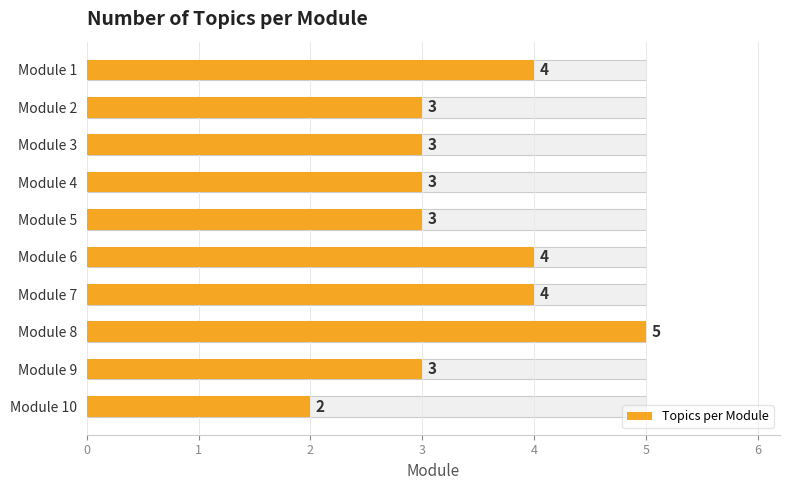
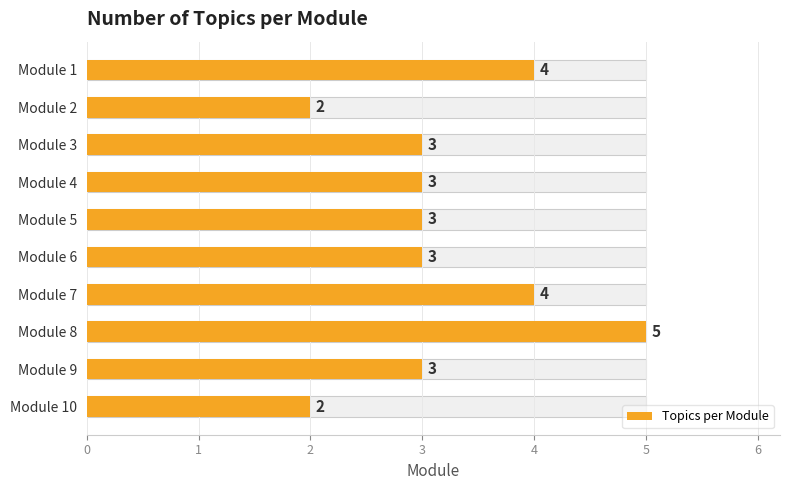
  {
    "Topics per Module": {
-     "Module 2": 3,
-     "Module 6": 4,
+     "Module 2": 2,
+     "Module 6": 3,
      "Module 8": 5
    }
  }
